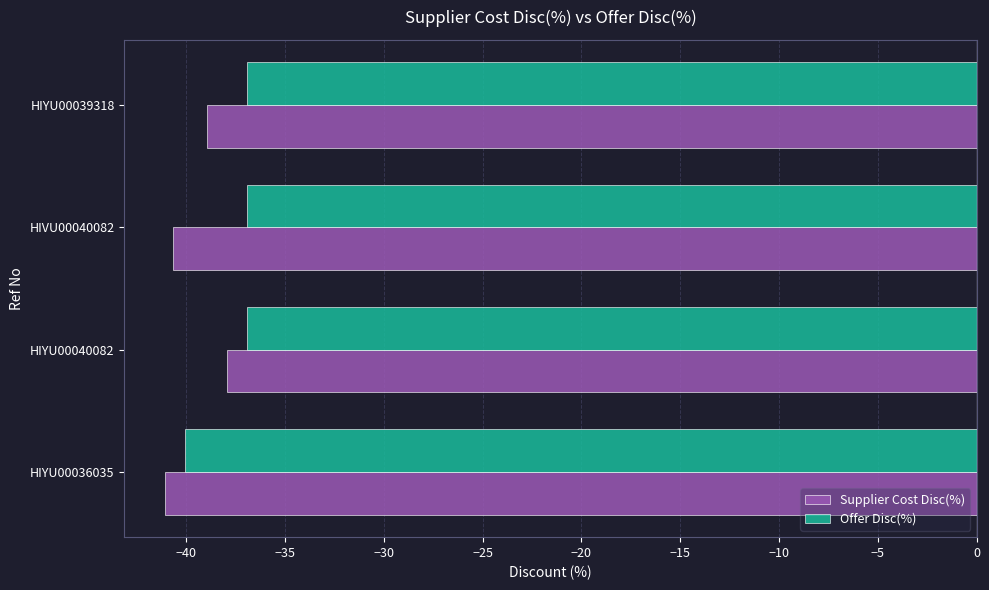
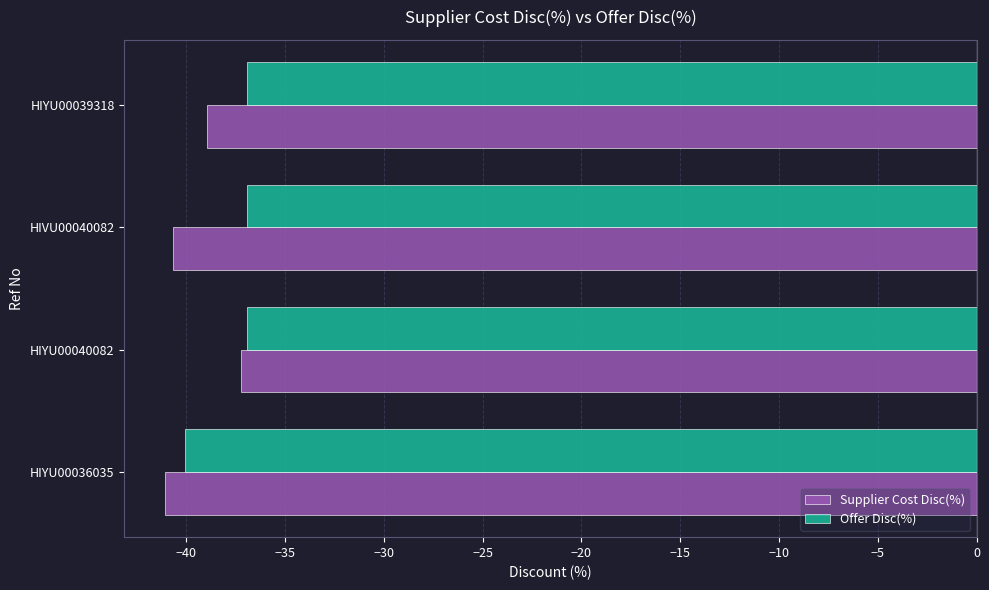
  {
    "Supplier Cost Disc(%)": {
      "HIYU00039318": -39.0,
      "HIVU00040082": -40.7,
-     "HIYU00040082": -37.9,
+     "HIYU00040082": -37.3,
      "HIYU00036035": -41.1
    },
    "Offer Disc(%)": {
      "HIYU00039318": -36.9,
      "HIVU00040082": -36.9,
      "HIYU00040082": -36.9,
      "HIYU00036035": -40.1
    }
  }
